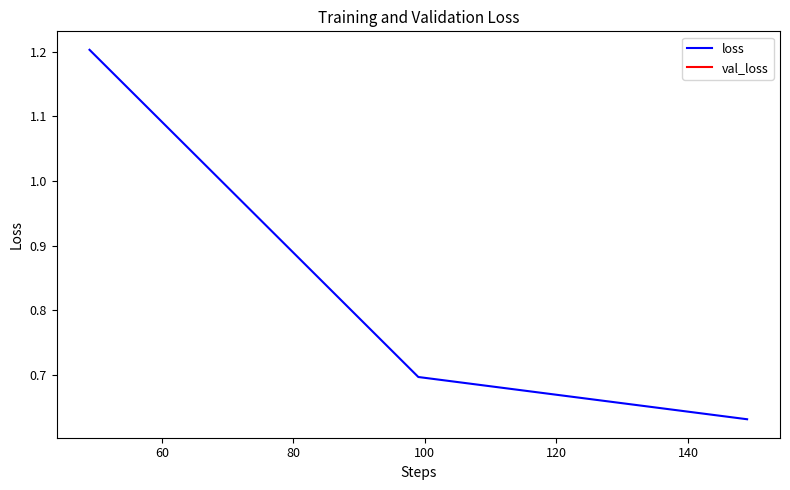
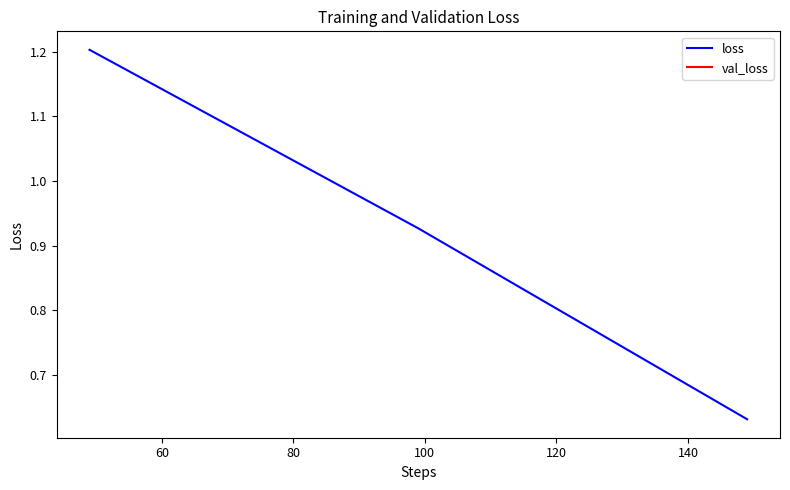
  {
    "loss": {
-     "100": 0.70
+     "100": 0.93
    }
  }
